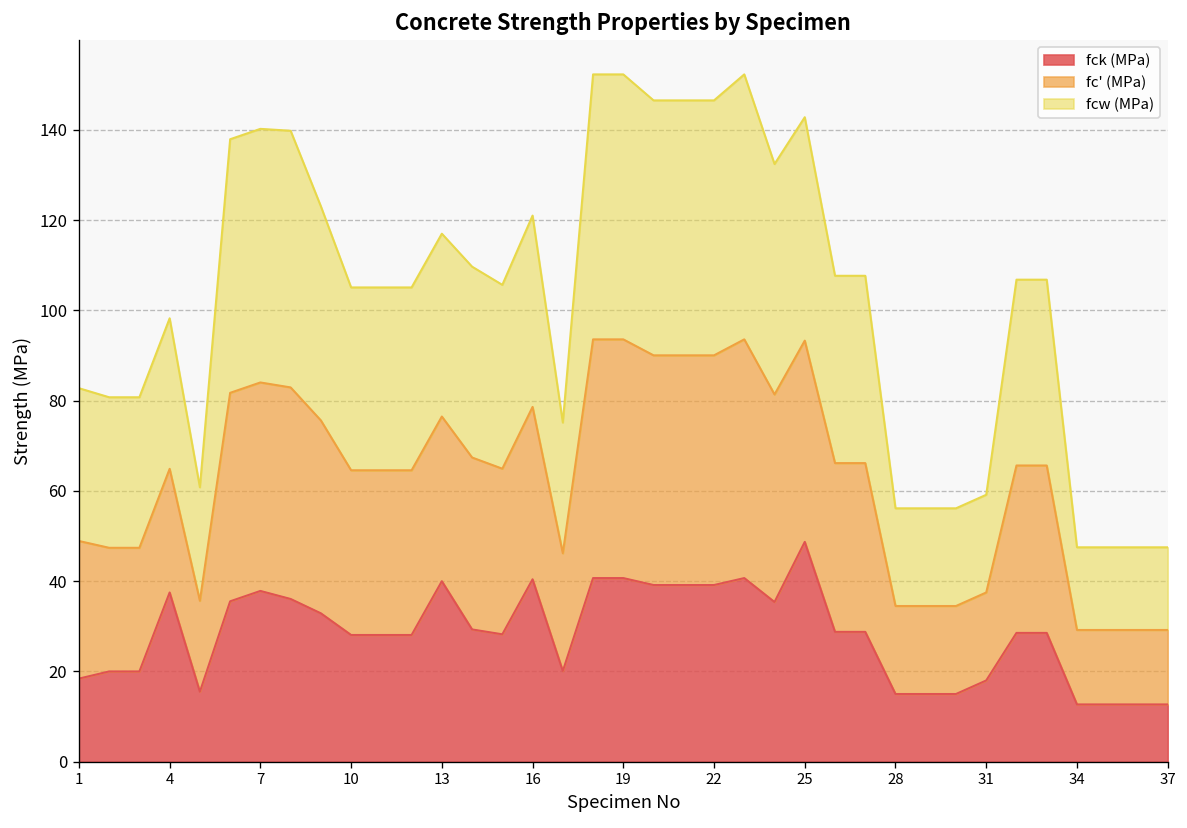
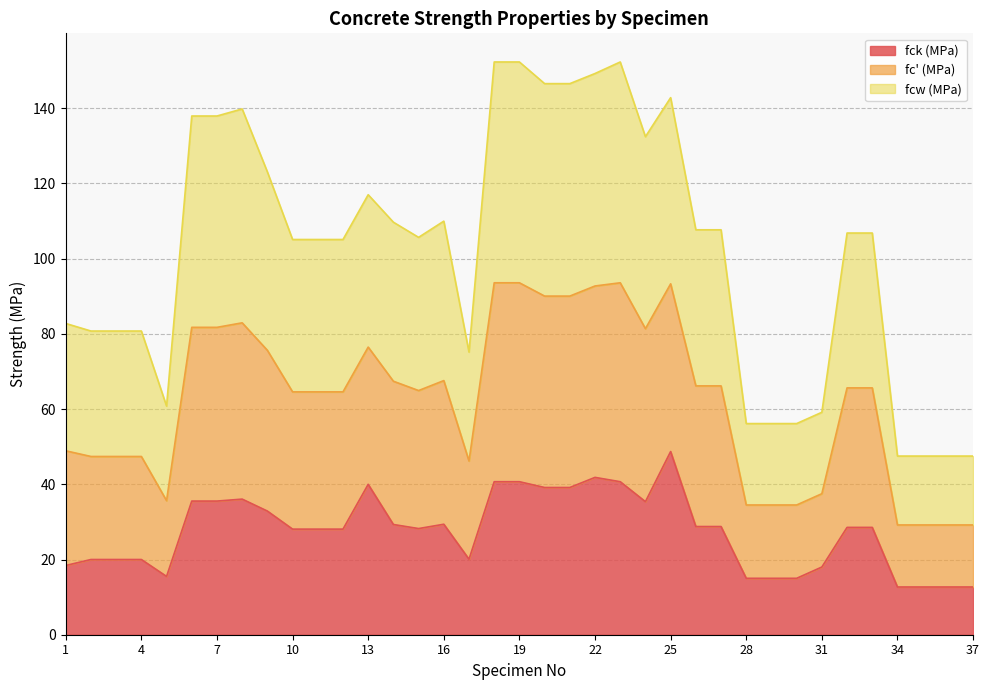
  {
    "fck (MPa)": {
      "1": 18,
-     "4": 38,
-     "7": 38,
+     "4": 20,
+     "7": 36,
      "10": 28,
      "13": 40,
-     "16": 40,
+     "16": 29,
      "19": 41,
-     "22": 39,
+     "22": 42,
      "25": 49,
      "28": 15,
      "31": 18,
      "34": 13,
      "37": 13
    }
  }
